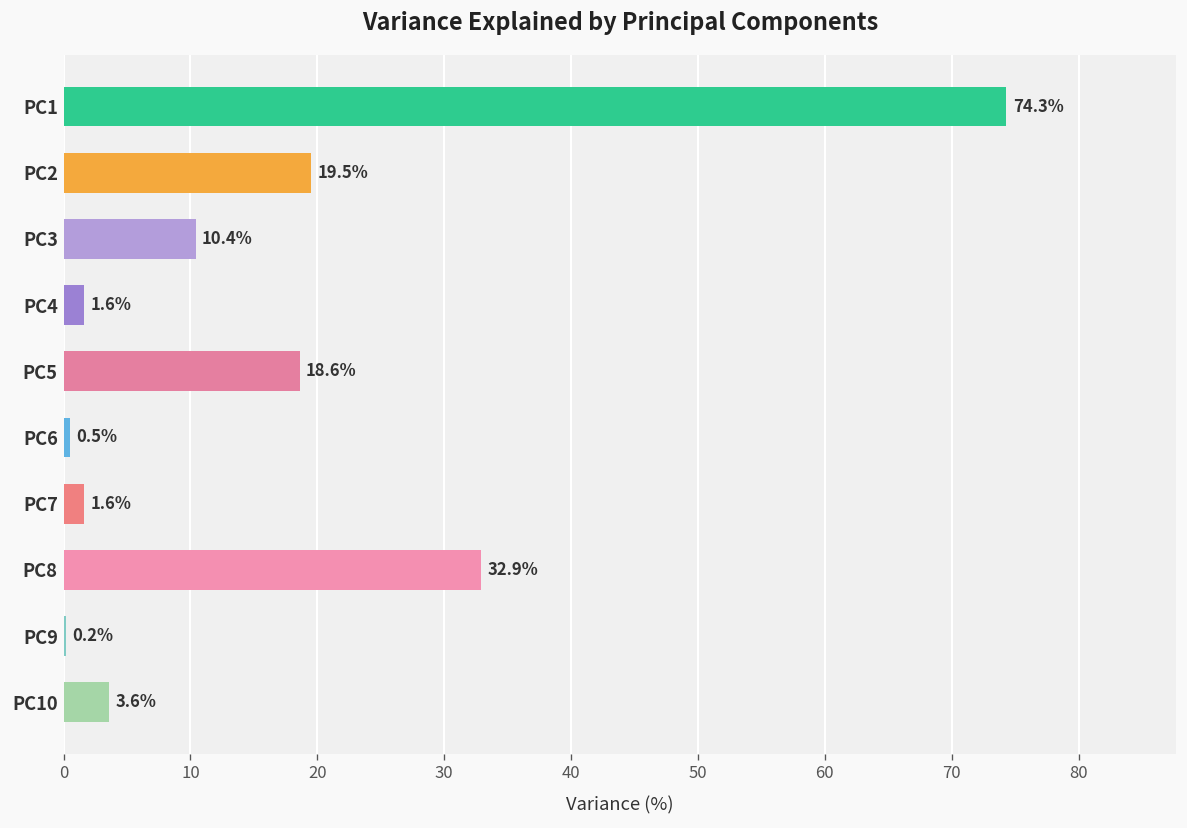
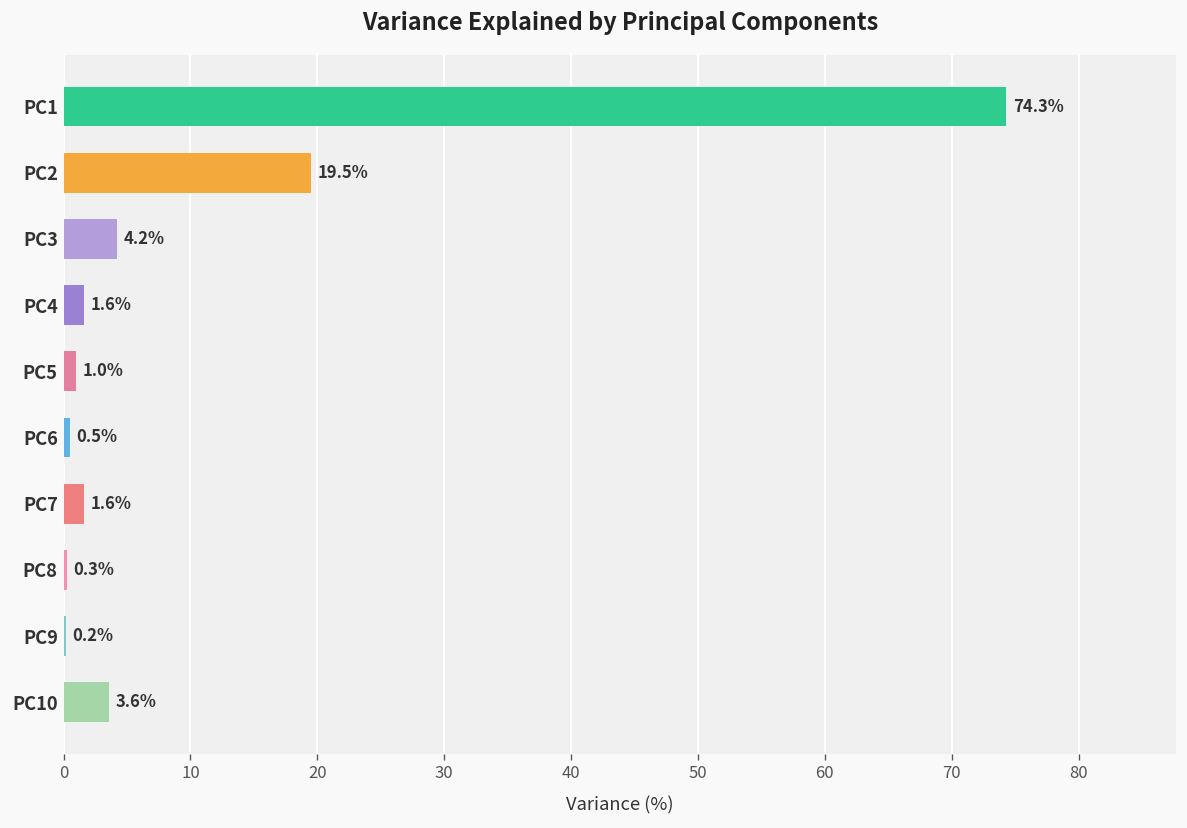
  {
    "PC1": "74.3%",
    "PC2": "19.5%",
-   "PC3": "10.4%",
+   "PC3": "4.2%",
    "PC4": "1.6%",
-   "PC5": "18.6%",
+   "PC5": "1.0%",
    "PC6": "0.5%",
    "PC7": "1.6%",
-   "PC8": "32.9%",
+   "PC8": "0.3%",
    "PC9": "0.2%",
    "PC10": "3.6%"
  }
